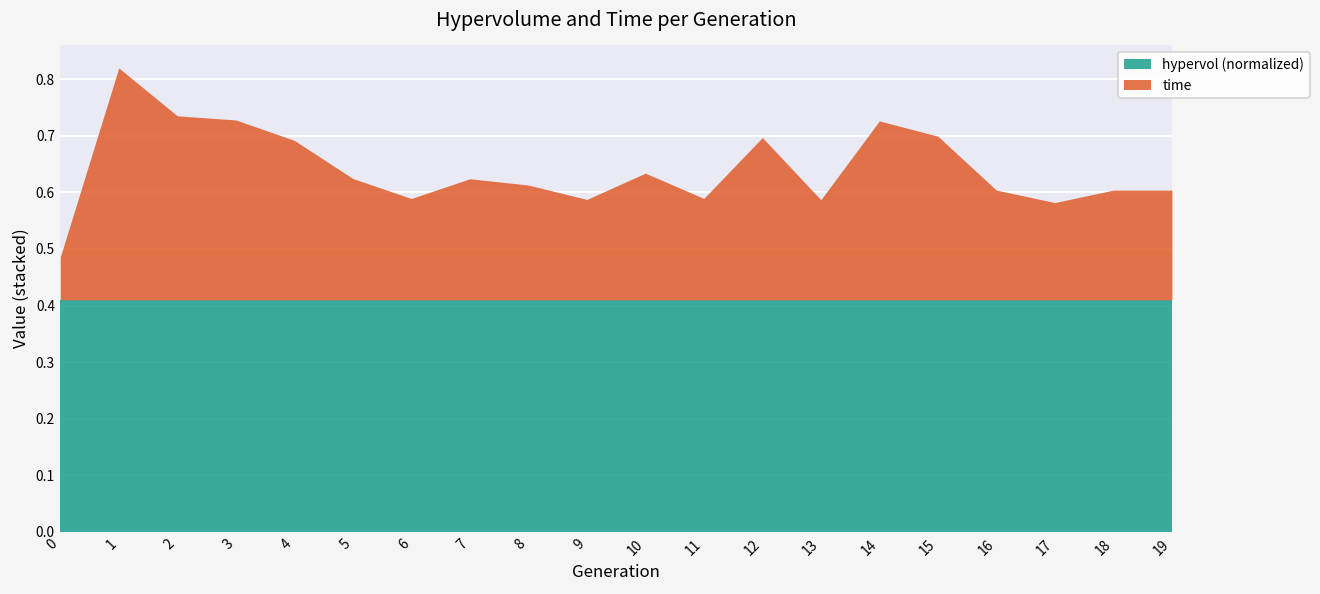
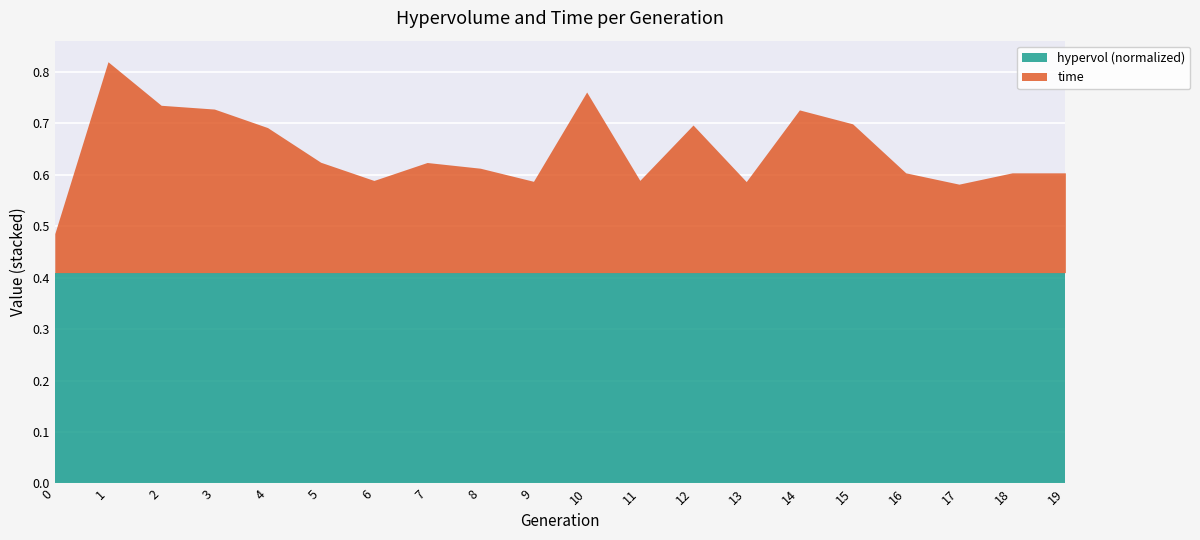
  {
    "hypervol (normalized)": {
      "0": 0.41,
      "1": 0.41,
      "2": 0.41,
      "3": 0.41,
      "4": 0.41,
      "5": 0.41,
      "6": 0.41,
      "7": 0.41,
      "8": 0.41,
      "9": 0.41,
      "10": 0.41,
      "11": 0.41,
      "12": 0.41,
      "13": 0.41,
      "14": 0.41,
      "15": 0.41,
      "16": 0.41,
      "17": 0.41,
      "18": 0.41,
      "19": 0.41
    },
    "time": {
      "0": 0.49,
      "1": 0.82,
      "2": 0.74,
      "3": 0.73,
      "4": 0.69,
      "5": 0.62,
      "6": 0.59,
      "7": 0.62,
      "8": 0.61,
      "9": 0.59,
-     "10": 0.63,
+     "10": 0.76,
      "11": 0.59,
      "12": 0.70,
      "13": 0.59,
      "14": 0.73,
      "15": 0.70,
      "16": 0.60,
      "17": 0.58,
      "18": 0.60,
      "19": 0.60
    }
  }
